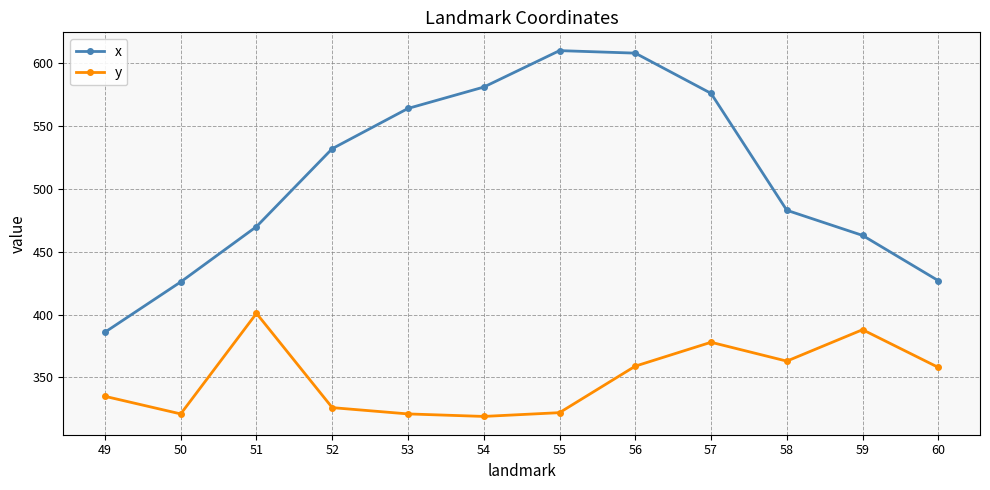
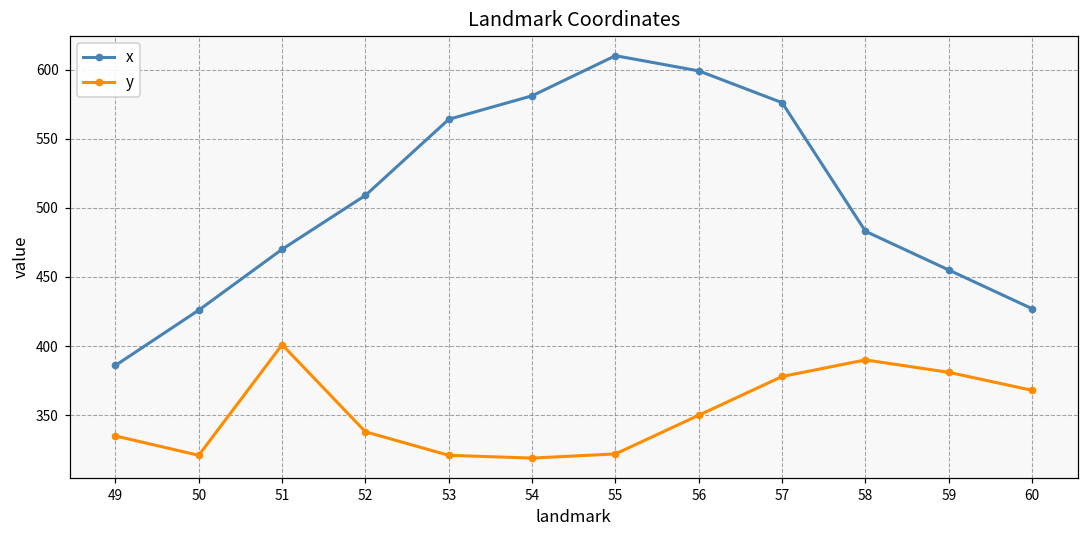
  {
    "x": {
      "49": 386,
      "50": 426,
      "51": 470,
-     "52": 532,
+     "52": 509,
      "53": 564,
      "54": 581,
      "55": 610,
-     "56": 608,
+     "56": 599,
      "57": 576,
      "58": 483,
-     "59": 463,
+     "59": 455,
      "60": 427
    },
    "y": {
      "49": 335,
      "50": 321,
      "51": 401,
-     "52": 326,
+     "52": 338,
      "53": 321,
      "54": 319,
      "55": 322,
-     "56": 359,
+     "56": 350,
      "57": 378,
-     "58": 363,
-     "59": 388,
-     "60": 358
+     "58": 390,
+     "59": 381,
+     "60": 368
    }
  }
